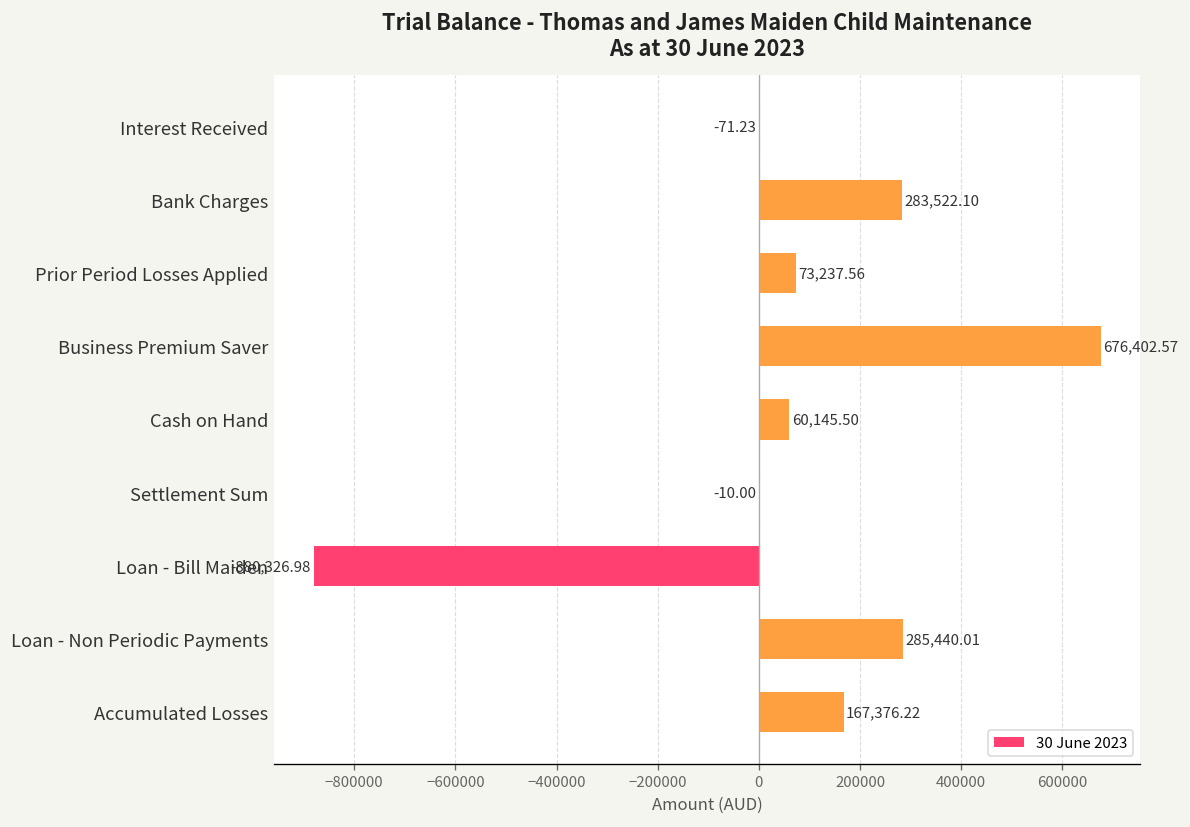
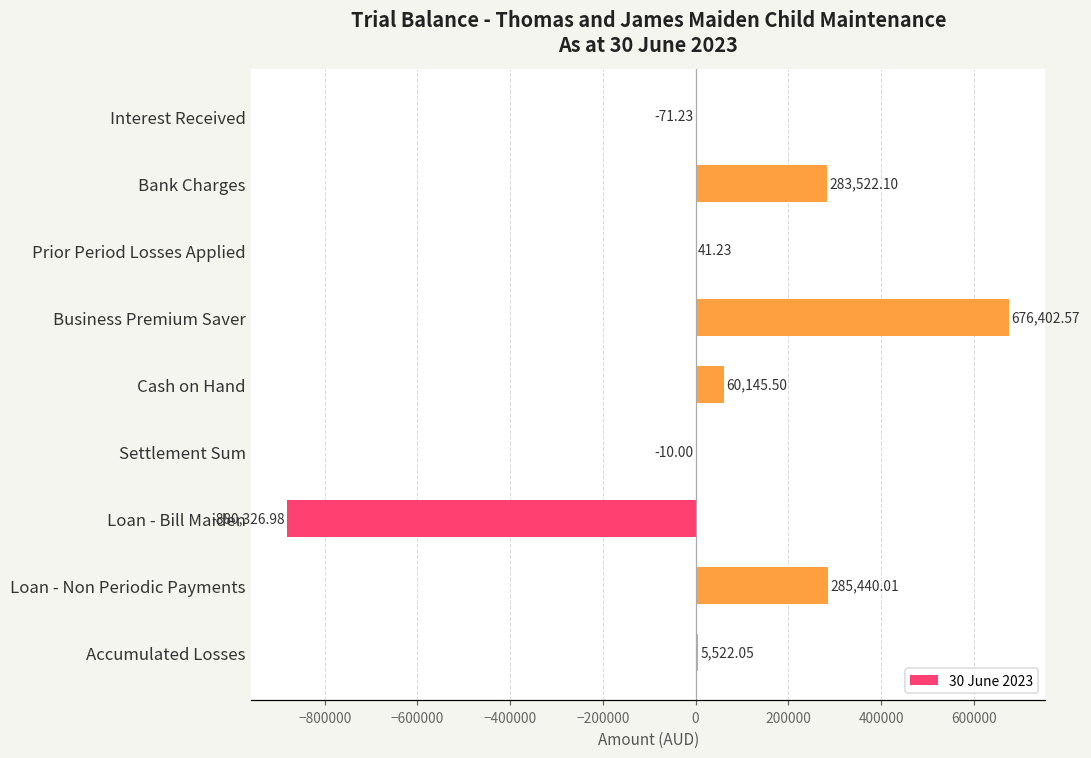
  {
    "Interest Received": "-71.23",
    "Bank Charges": "283,522.10",
-   "Prior Period Losses Applied": "73,237.56",
+   "Prior Period Losses Applied": "41.23",
    "Business Premium Saver": "676,402.57",
    "Cash on Hand": "60,145.50",
    "Settlement Sum": "-10.00",
    "Loan - Bill Maiden": "-880,326.98",
    "Loan - Non Periodic Payments": "285,440.01",
-   "Accumulated Losses": "167,376.22"
+   "Accumulated Losses": "5,522.05"
  }
